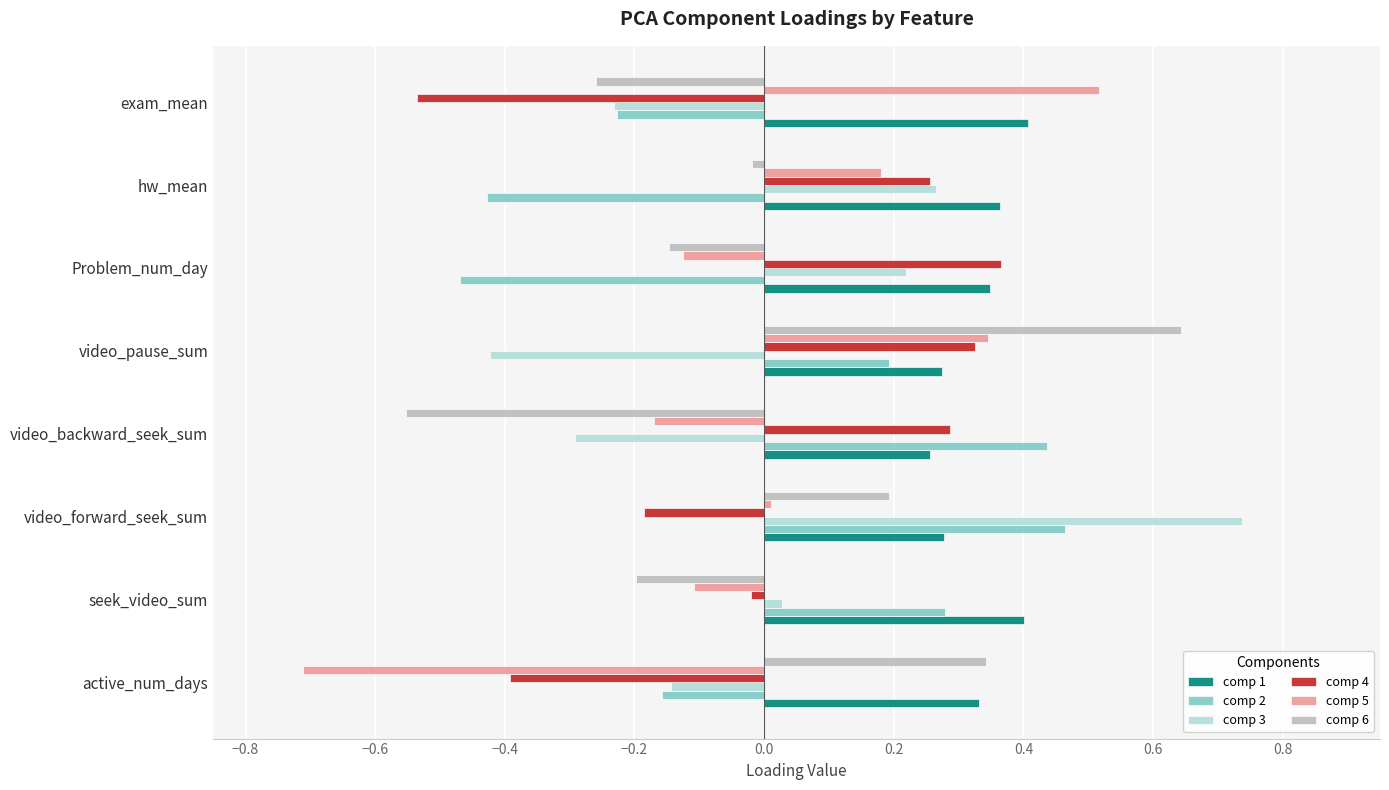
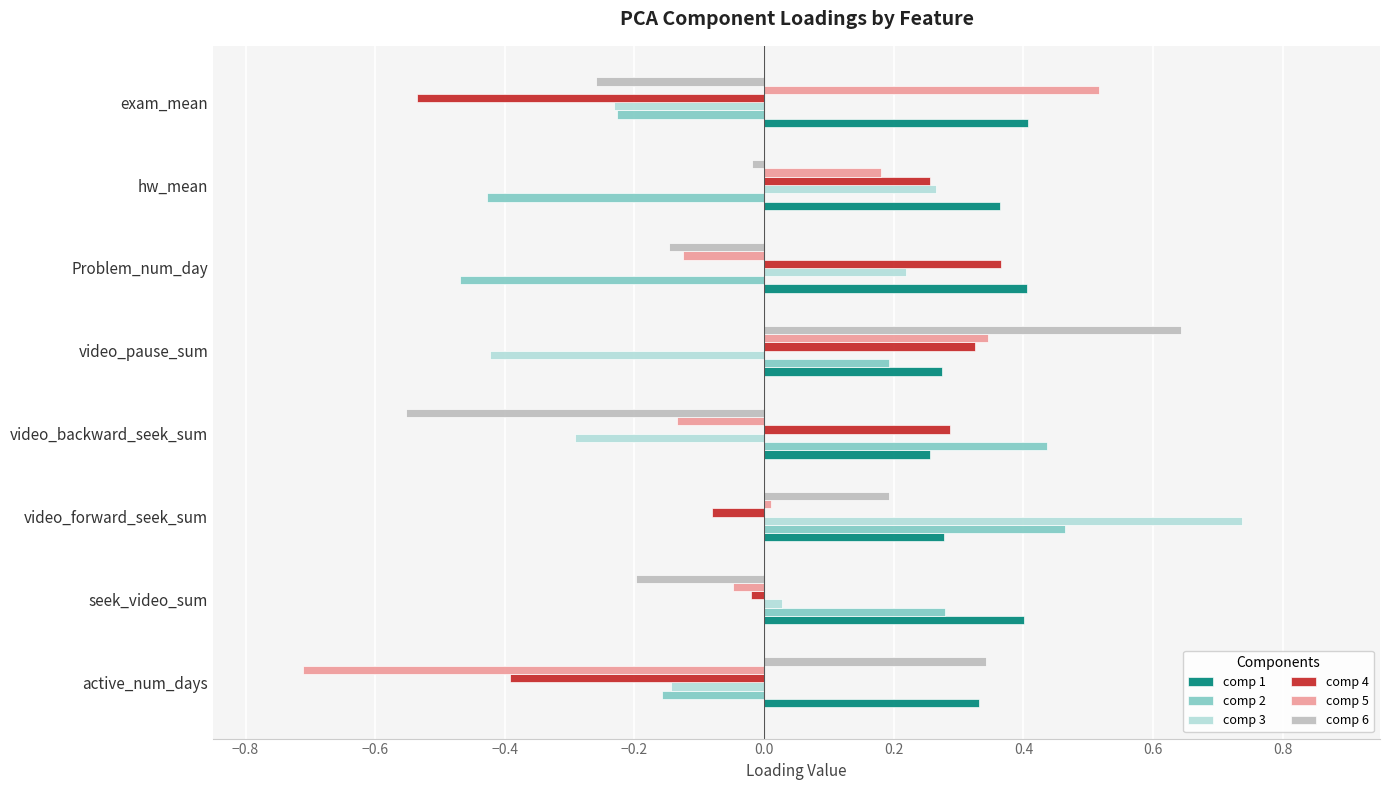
  {
    "comp 1": {
      "exam_mean": 0.41,
      "hw_mean": 0.36,
-     "Problem_num_day": 0.35,
+     "Problem_num_day": 0.41,
      "video_pause_sum": 0.27,
      "video_backward_seek_sum": 0.26,
      "video_forward_seek_sum": 0.28,
      "seek_video_sum": 0.40,
      "active_num_days": 0.33
    },
    "comp 4": {
      "exam_mean": -0.54,
      "hw_mean": 0.26,
      "Problem_num_day": 0.37,
      "video_pause_sum": 0.33,
      "video_backward_seek_sum": 0.29,
-     "video_forward_seek_sum": -0.18,
+     "video_forward_seek_sum": -0.08,
      "seek_video_sum": -0.02,
      "active_num_days": -0.39
    },
    "comp 5": {
      "exam_mean": 0.52,
      "hw_mean": 0.18,
      "Problem_num_day": -0.13,
      "video_pause_sum": 0.35,
-     "video_backward_seek_sum": -0.17,
+     "video_backward_seek_sum": -0.13,
      "video_forward_seek_sum": 0.01,
-     "seek_video_sum": -0.11,
+     "seek_video_sum": -0.05,
      "active_num_days": -0.71
    }
  }
